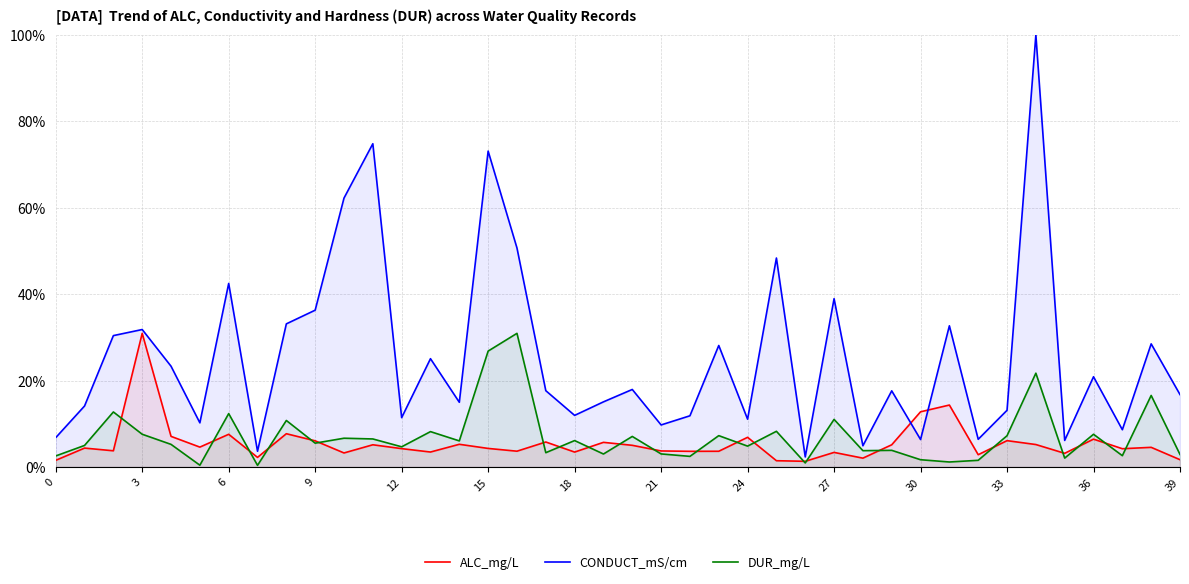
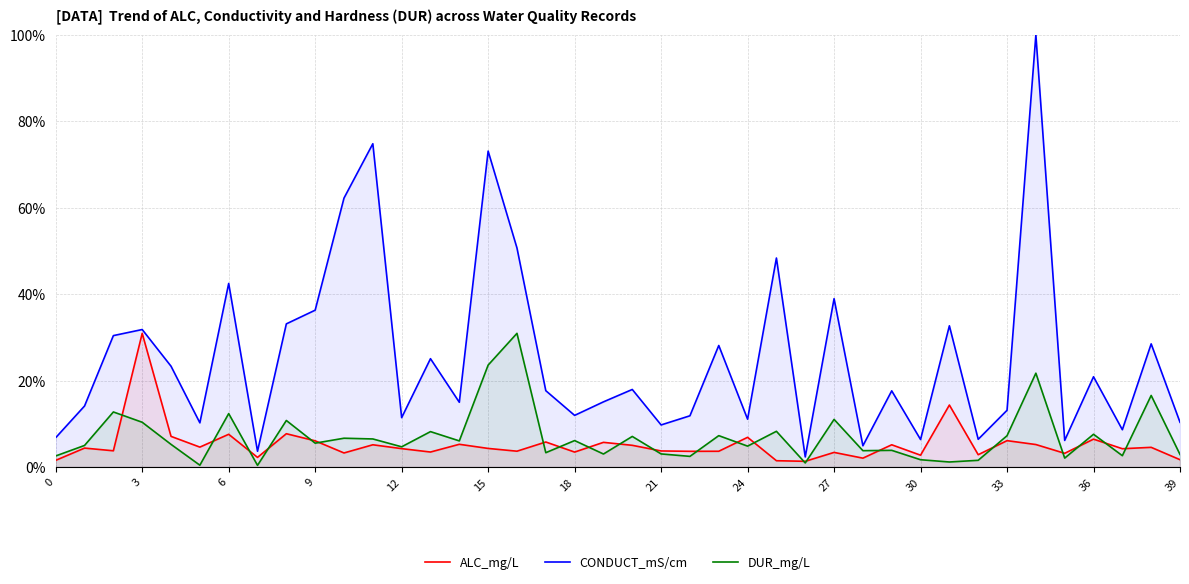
  {
    "ALC_mg/L": {
      "0": "2%",
      "3": "31%",
      "6": "8%",
      "15": "4%",
      "18": "3%",
      "21": "4%",
      "24": "7%",
      "27": "3%",
-     "30": "13%",
+     "30": "3%",
      "33": "6%",
      "36": "6%",
      "39": "2%"
    },
    "CONDUCT_mS/cm": {
      "0": "7%",
      "3": "32%",
      "6": "42%",
      "9": "36%",
      "12": "11%",
      "15": "73%",
      "18": "12%",
      "21": "10%",
      "24": "11%",
      "27": "39%",
      "30": "6%",
      "33": "13%",
      "36": "21%",
-     "39": "17%"
+     "39": "10%"
    },
    "DUR_mg/L": {
      "0": "3%",
-     "3": "8%",
+     "3": "10%",
      "6": "12%",
-     "15": "27%",
+     "15": "24%",
      "18": "6%",
      "21": "3%",
      "24": "5%",
      "27": "11%",
      "30": "2%",
      "33": "7%",
      "36": "8%",
      "39": "3%"
    }
  }
